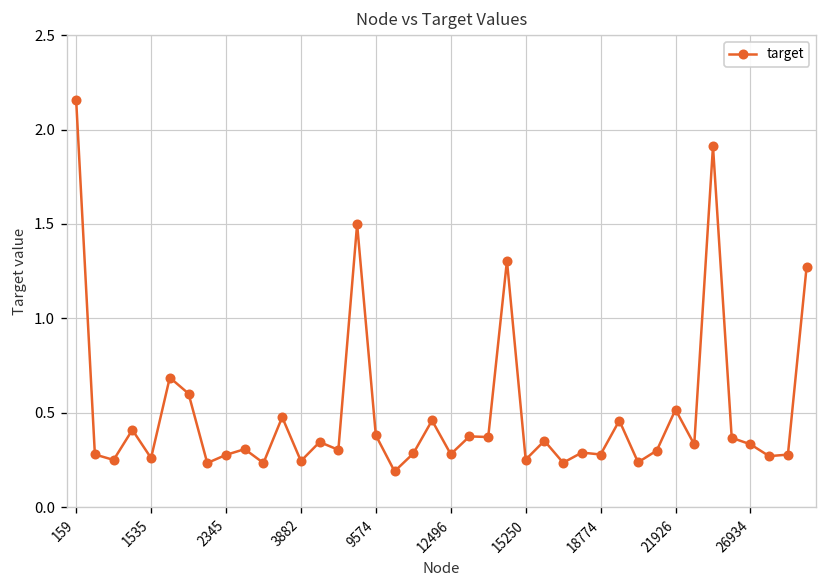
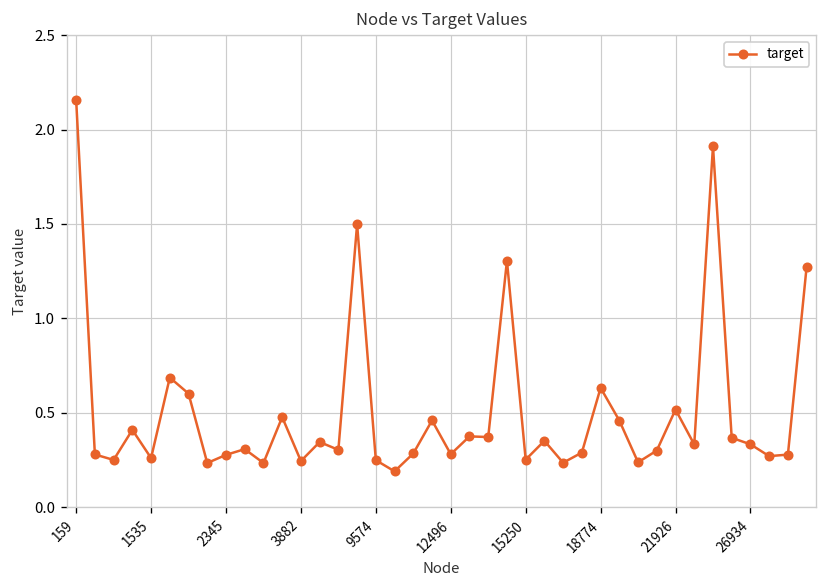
  {
    "159": 2.16,
    "1535": 0.26,
    "2345": 0.28,
    "3882": 0.24,
-   "9574": 0.38,
+   "9574": 0.25,
    "12496": 0.28,
    "15250": 0.25,
-   "18774": 0.28,
+   "18774": 0.63,
    "21926": 0.52,
    "26934": 0.33
  }
